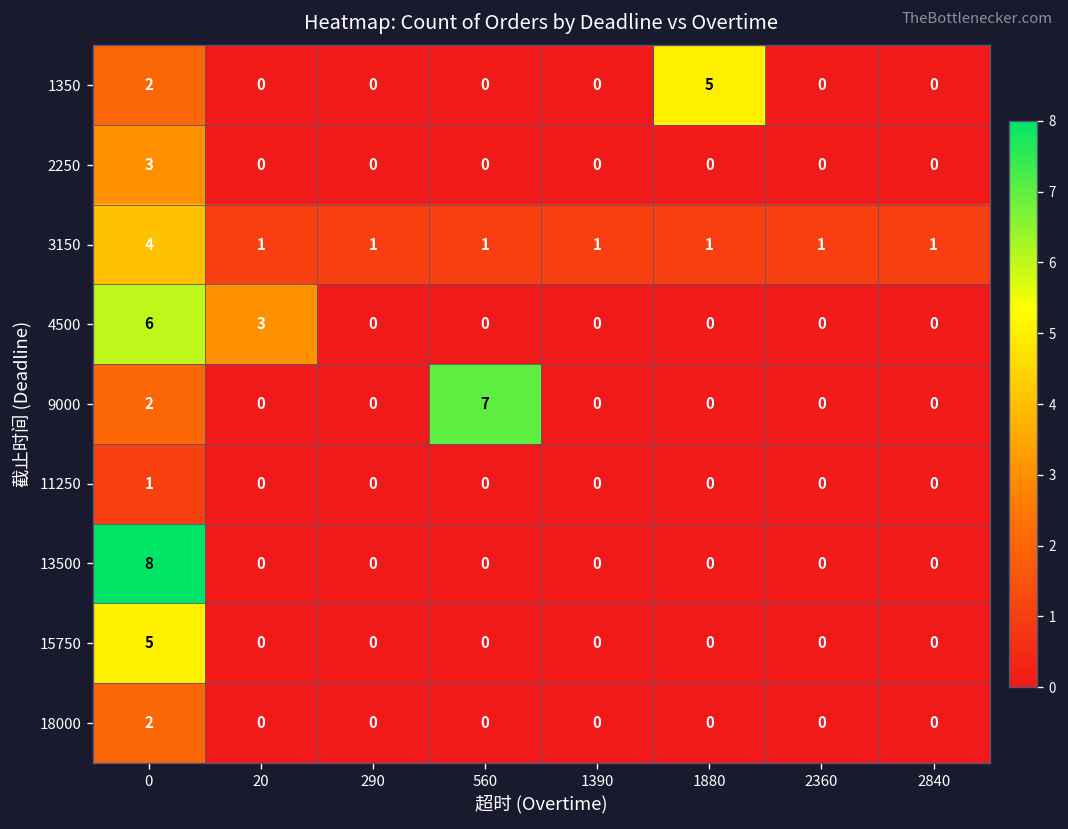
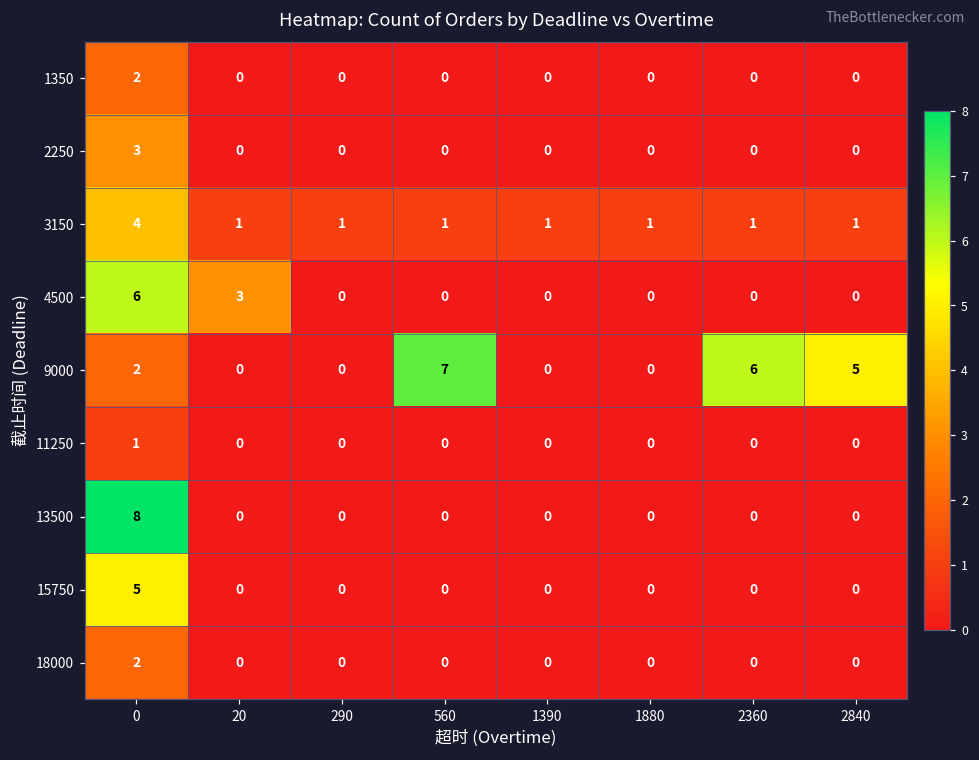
  {
    "1350": {
      "0": 2,
      "20": 0,
      "290": 0,
      "560": 0,
      "1390": 0,
-     "1880": 5,
+     "1880": 0,
      "2360": 0,
      "2840": 0
    },
    "2250": {
      "0": 3,
      "20": 0,
      "290": 0,
      "560": 0,
      "1390": 0,
      "1880": 0,
      "2360": 0,
      "2840": 0
    },
    "3150": {
      "0": 4,
      "20": 1,
      "290": 1,
      "560": 1,
      "1390": 1,
      "1880": 1,
      "2360": 1,
      "2840": 1
    },
    "4500": {
      "0": 6,
      "20": 3,
      "290": 0,
      "560": 0,
      "1390": 0,
      "1880": 0,
      "2360": 0,
      "2840": 0
    },
    "9000": {
      "0": 2,
      "20": 0,
      "290": 0,
      "560": 7,
      "1390": 0,
      "1880": 0,
-     "2360": 0,
-     "2840": 0
+     "2360": 6,
+     "2840": 5
    },
    "11250": {
      "0": 1,
      "20": 0,
      "290": 0,
      "560": 0,
      "1390": 0,
      "1880": 0,
      "2360": 0,
      "2840": 0
    },
    "13500": {
      "0": 8,
      "20": 0,
      "290": 0,
      "560": 0,
      "1390": 0,
      "1880": 0,
      "2360": 0,
      "2840": 0
    },
    "15750": {
      "0": 5,
      "20": 0,
      "290": 0,
      "560": 0,
      "1390": 0,
      "1880": 0,
      "2360": 0,
      "2840": 0
    },
    "18000": {
      "0": 2,
      "20": 0,
      "290": 0,
      "560": 0,
      "1390": 0,
      "1880": 0,
      "2360": 0,
      "2840": 0
    }
  }
